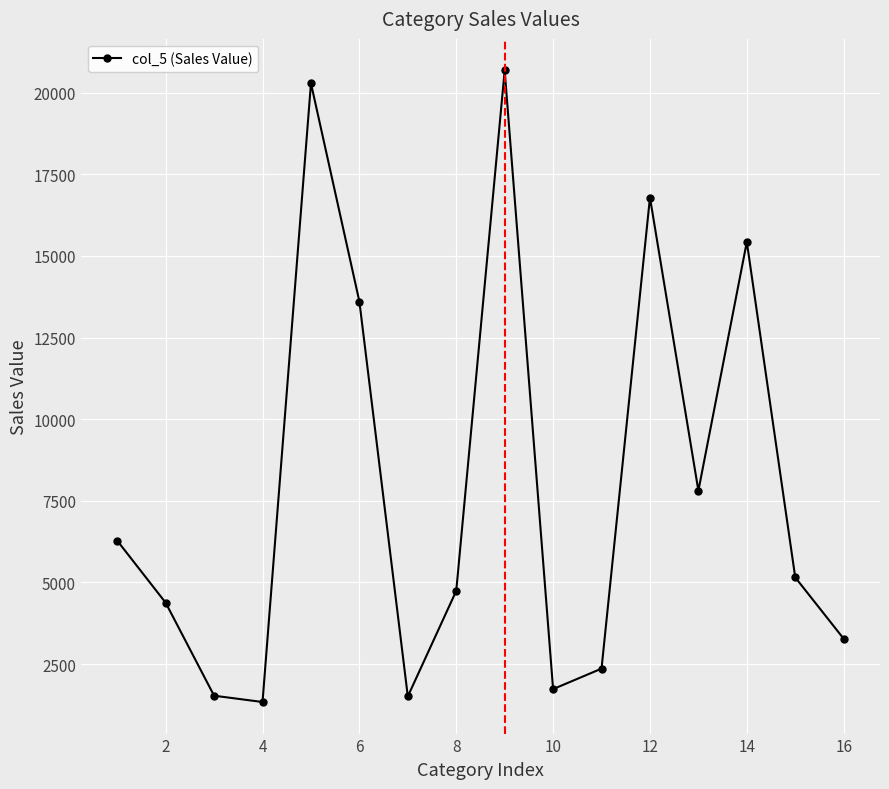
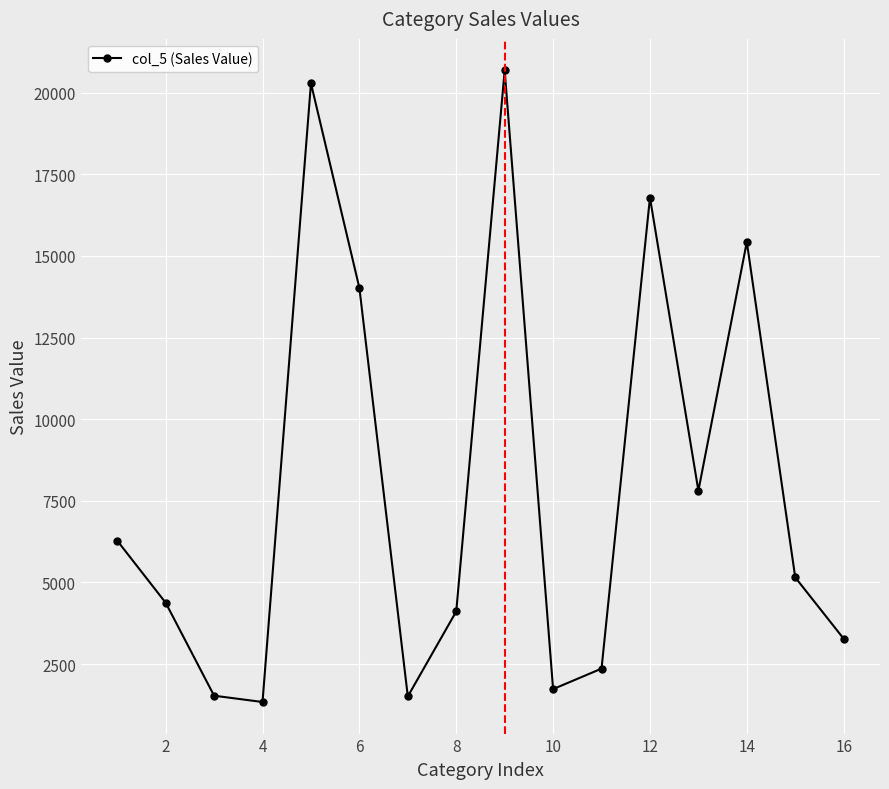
  {
    "2": 4400,
    "4": 1300,
-   "6": 13600,
-   "8": 4700,
+   "6": 14000,
+   "8": 4100,
    "10": 1700,
    "12": 16800,
    "14": 15400,
    "16": 3300
  }
